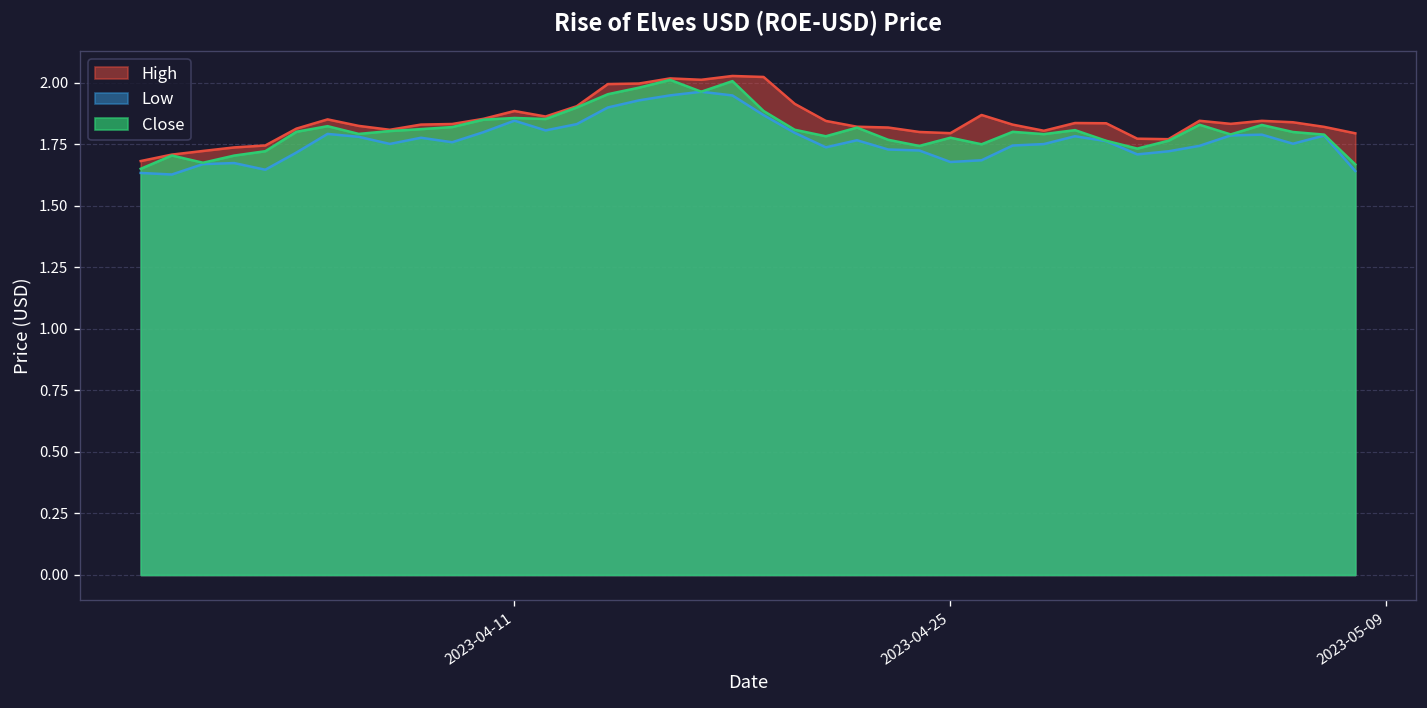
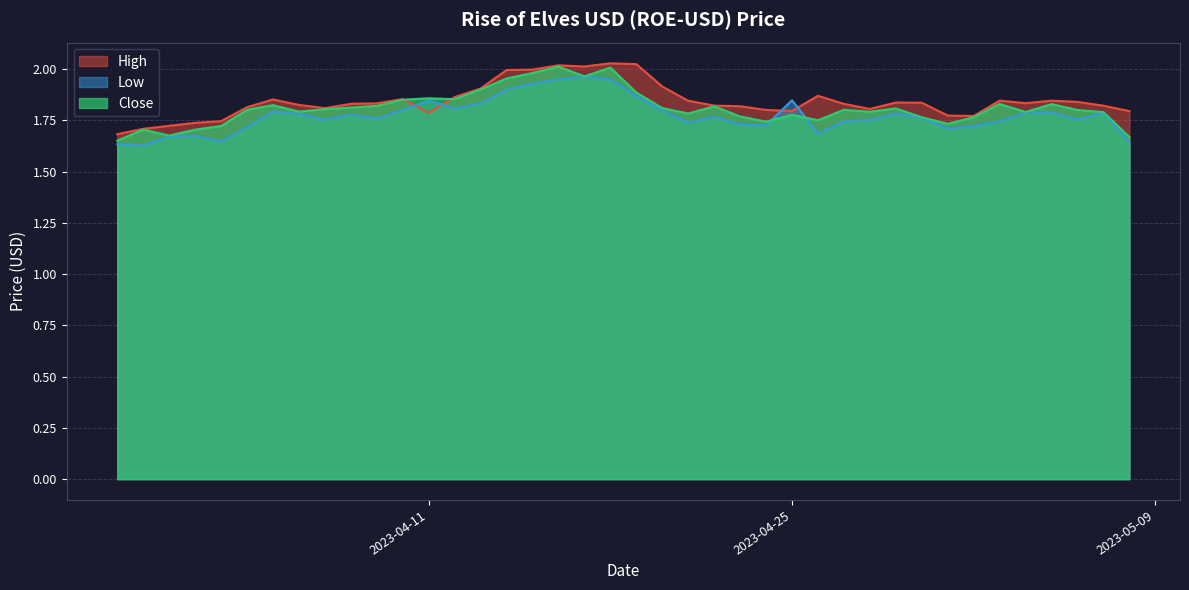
  {
    "High": {
-     "2023-04-11": 1.89,
+     "2023-04-11": 1.79,
      "2023-04-25": 1.80
    },
    "Low": {
-     "2023-04-25": 1.68
+     "2023-04-25": 1.85
    },
    "Close": {
      "2023-04-25": 1.78
    }
  }
